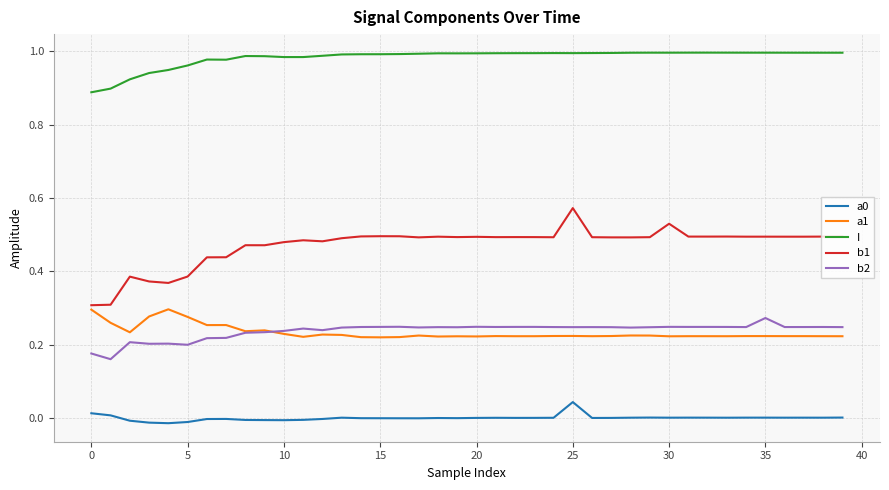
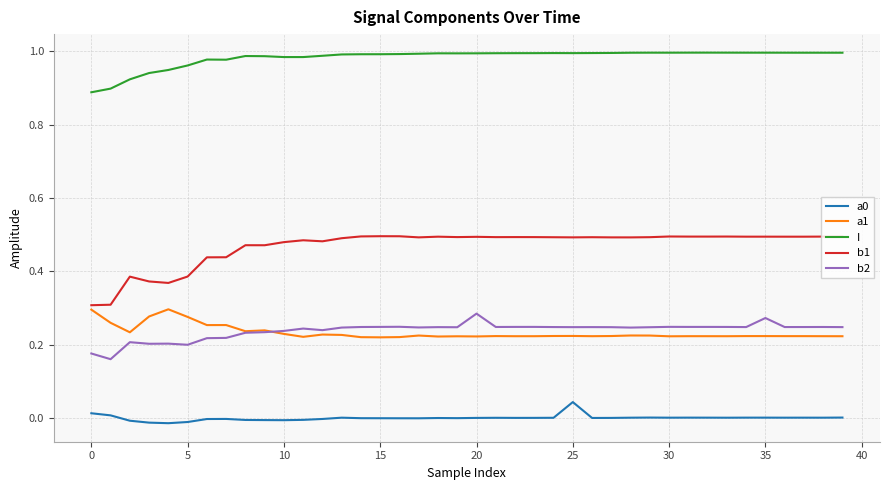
  {
    "a0": {
      "0": 0.01,
      "5": -0.01,
      "10": -0.01,
      "15": 0.00,
      "20": 0.00,
      "25": 0.04,
      "30": 0.00,
      "35": 0.00
    },
    "a1": {
      "0": 0.30,
      "5": 0.28,
      "10": 0.23,
      "15": 0.22,
      "20": 0.22,
      "25": 0.22,
      "30": 0.22,
      "35": 0.22
    },
    "I": {
      "0": 0.89,
      "5": 0.96,
      "10": 0.98,
      "15": 0.99,
      "20": 0.99,
      "25": 1.00,
      "30": 1.00,
      "35": 1.00
    },
    "b1": {
      "0": 0.31,
      "5": 0.39,
      "10": 0.48,
      "15": 0.50,
      "20": 0.49,
-     "25": 0.57,
-     "30": 0.53,
+     "25": 0.49,
+     "30": 0.50,
      "35": 0.49
    },
    "b2": {
      "0": 0.18,
      "5": 0.20,
      "10": 0.24,
      "15": 0.25,
-     "20": 0.25,
+     "20": 0.28,
      "25": 0.25,
      "30": 0.25,
      "35": 0.27
    }
  }
